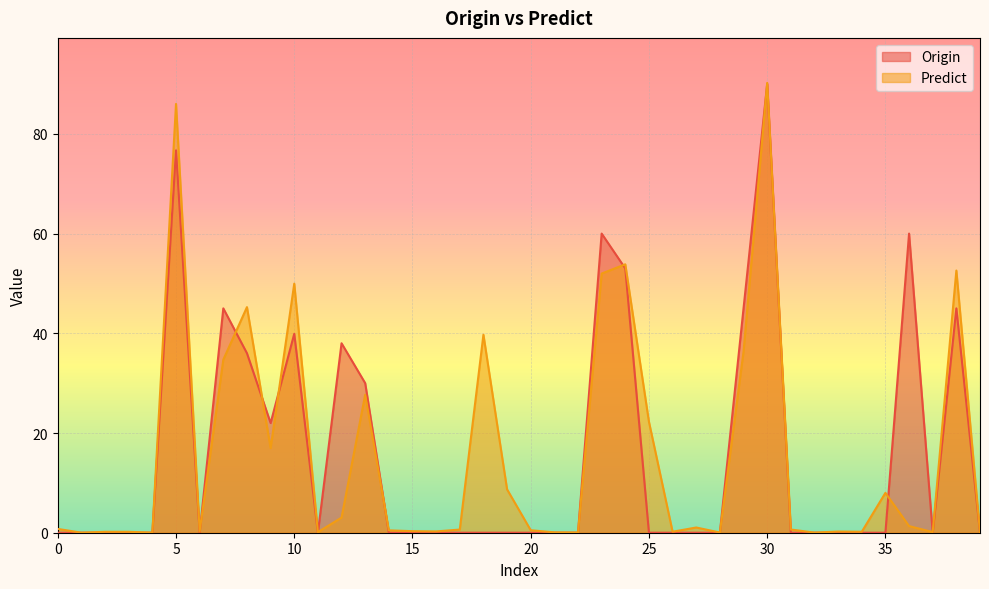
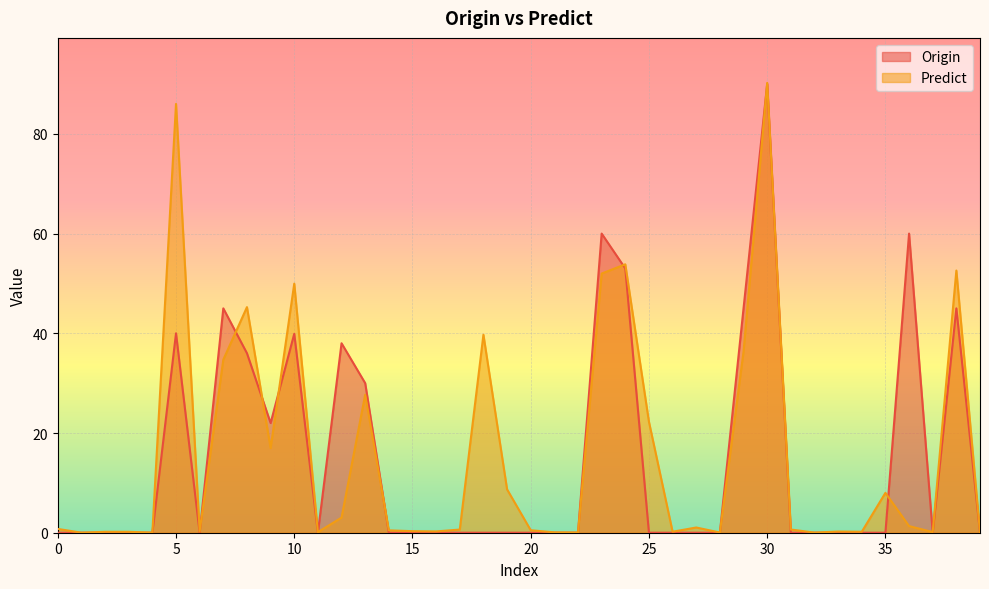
  {
    "Origin": {
      "0": 0,
-     "5": 77,
+     "5": 40,
      "10": 40,
      "25": 0,
      "35": 0
    },
    "Predict": {
      "0": 1,
      "5": 86,
      "10": 50,
      "25": 22,
      "35": 8
    }
  }
